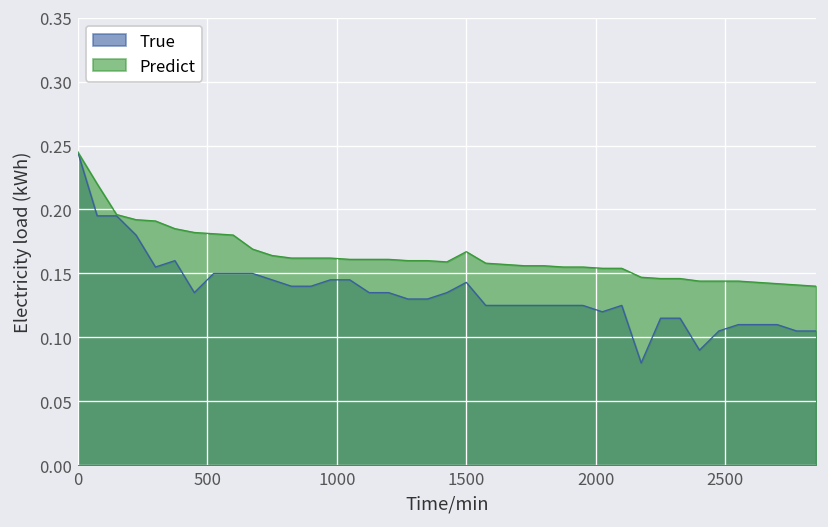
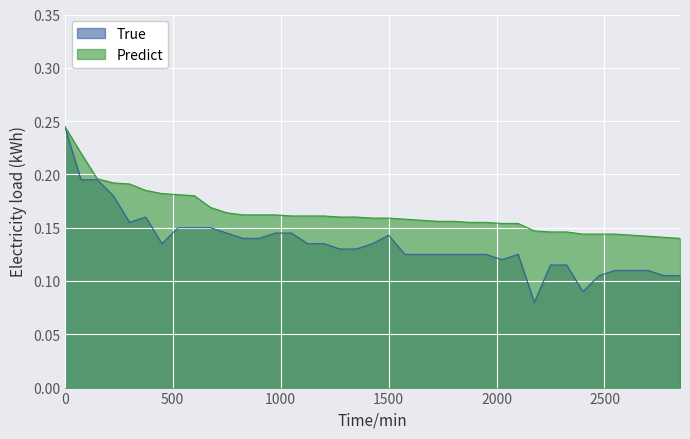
  {
    "True": {
      "1500": 0.143
    },
    "Predict": {
-     "1500": 0.167
+     "1500": 0.159
    }
  }
